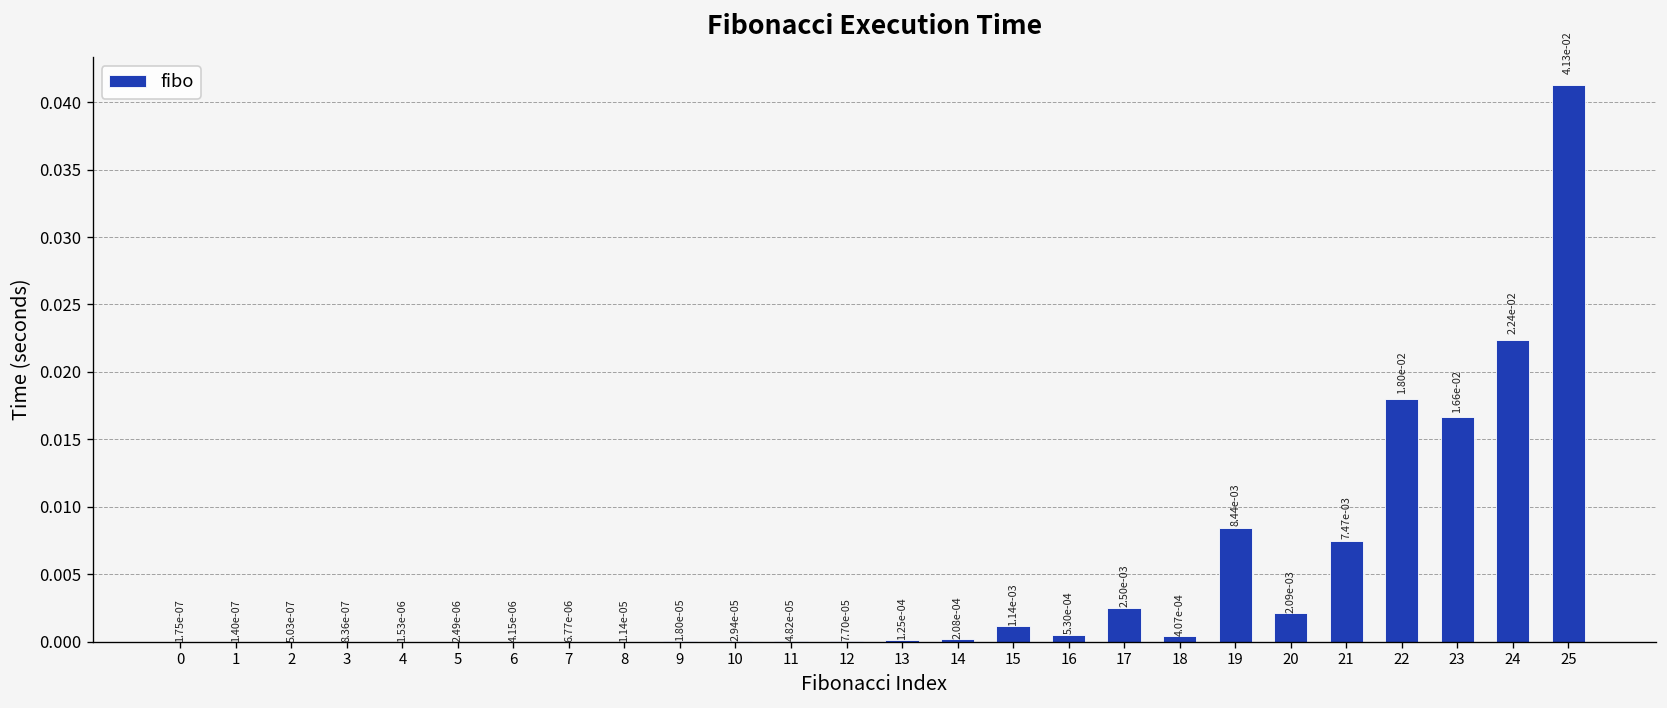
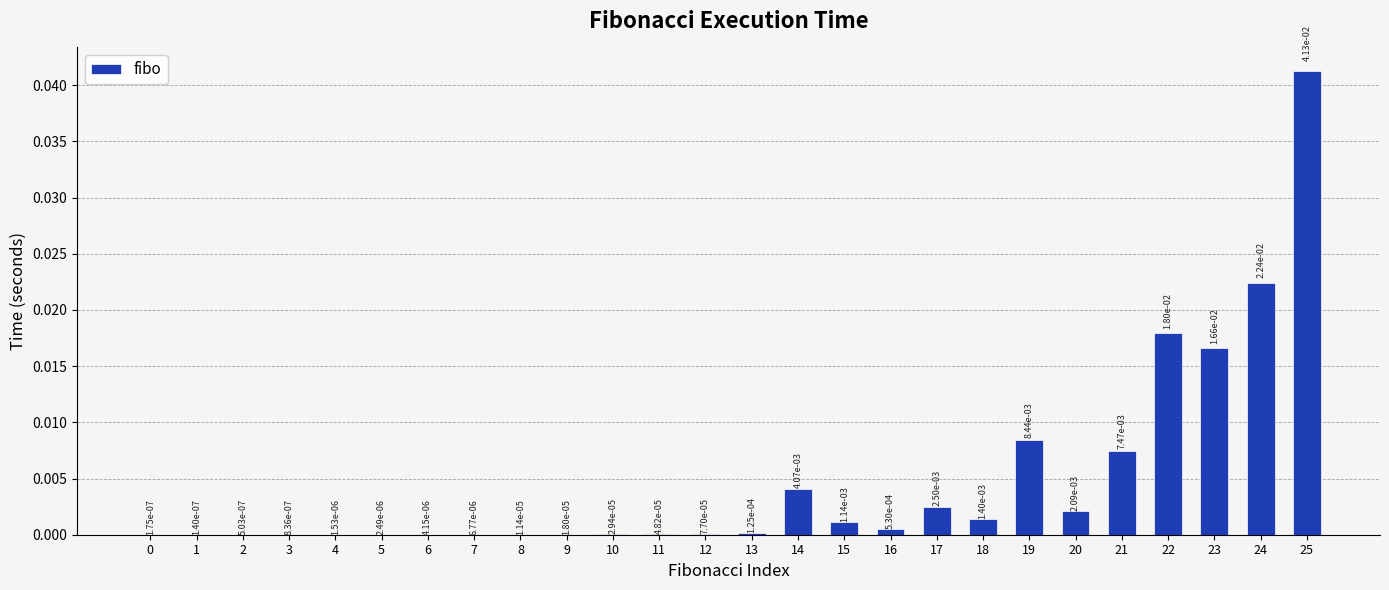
  {
    "0": "1.75e-07",
    "1": "1.40e-07",
    "2": "5.03e-07",
    "3": "8.36e-07",
    "4": "1.53e-06",
    "5": "2.49e-06",
    "6": "4.15e-06",
    "7": "6.77e-06",
    "8": "1.14e-05",
    "9": "1.80e-05",
    "10": "2.94e-05",
    "11": "4.82e-05",
    "12": "7.70e-05",
    "13": "1.25e-04",
-   "14": "2.08e-04",
+   "14": "4.07e-03",
    "15": "1.14e-03",
    "16": "5.30e-04",
    "17": "2.50e-03",
-   "18": "4.07e-04",
+   "18": "1.40e-03",
    "19": "8.44e-03",
    "20": "2.09e-03",
    "21": "7.47e-03",
    "22": "1.80e-02",
    "23": "1.66e-02",
    "24": "2.24e-02",
    "25": "4.13e-02"
  }
